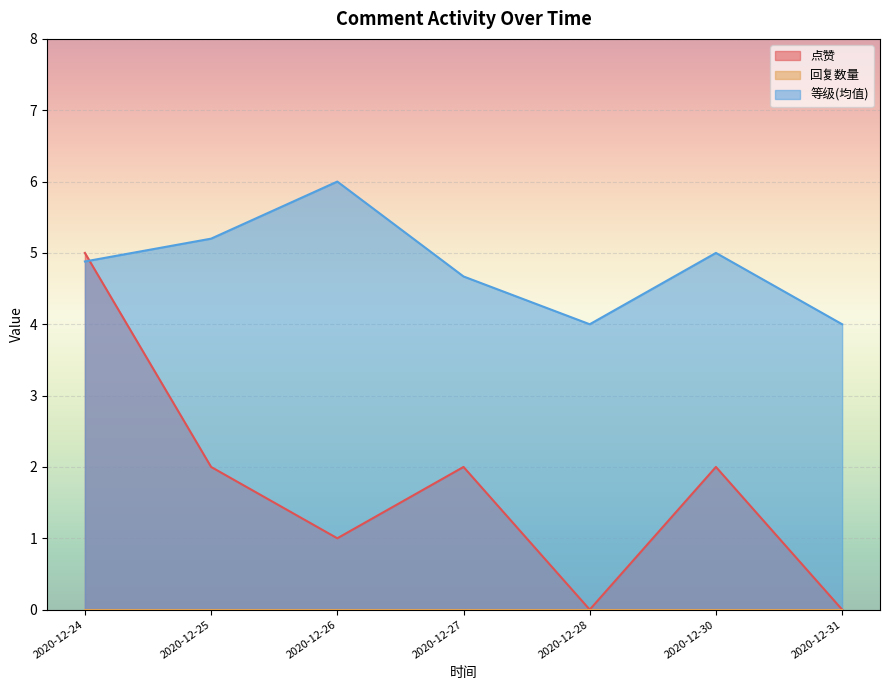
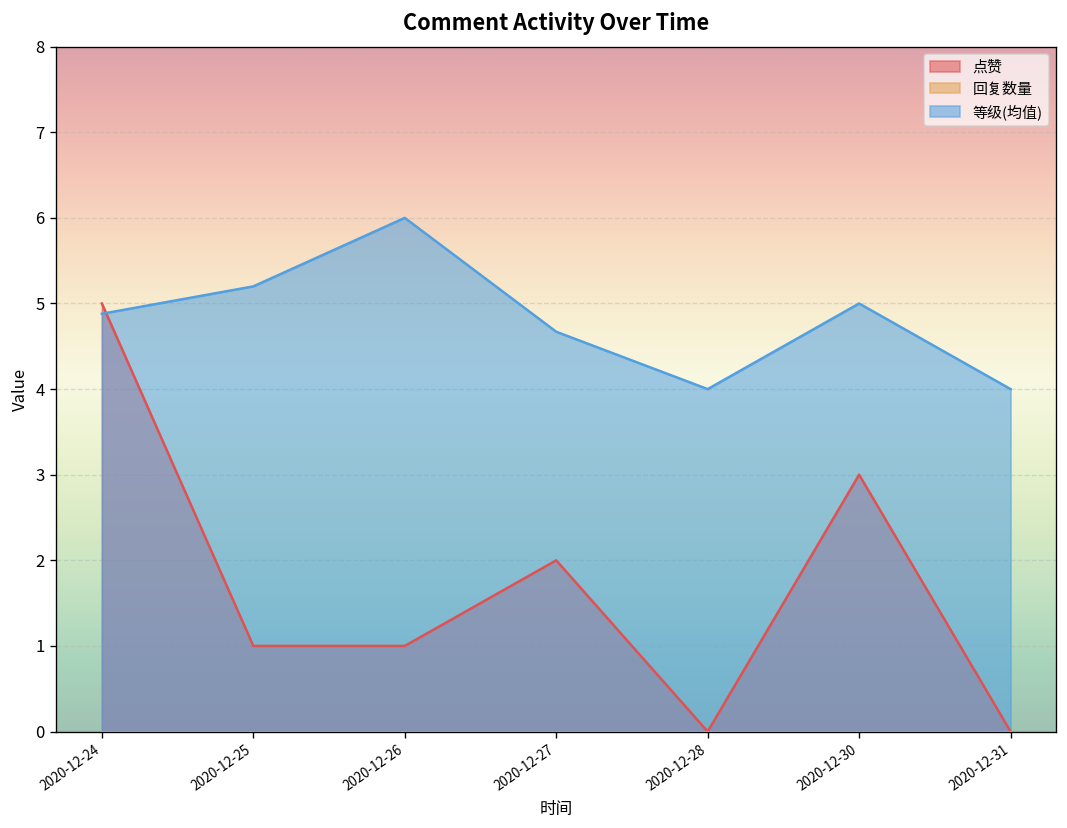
  {
    "点赞": {
      "2020-12-24": 5,
-     "2020-12-25": 2,
+     "2020-12-25": 1,
      "2020-12-26": 1,
      "2020-12-27": 2,
-     "2020-12-30": 2
+     "2020-12-30": 3
    },
    "回复数量": {
      "2020-12-24": 0,
      "2020-12-25": 0,
      "2020-12-26": 0,
      "2020-12-27": 0,
      "2020-12-30": 0
    },
    "等级(均值)": {
      "2020-12-24": 4.9,
      "2020-12-25": 5.2,
      "2020-12-26": 6,
      "2020-12-27": 4.7,
      "2020-12-28": 4,
      "2020-12-30": 5,
      "2020-12-31": 4
    }
  }
